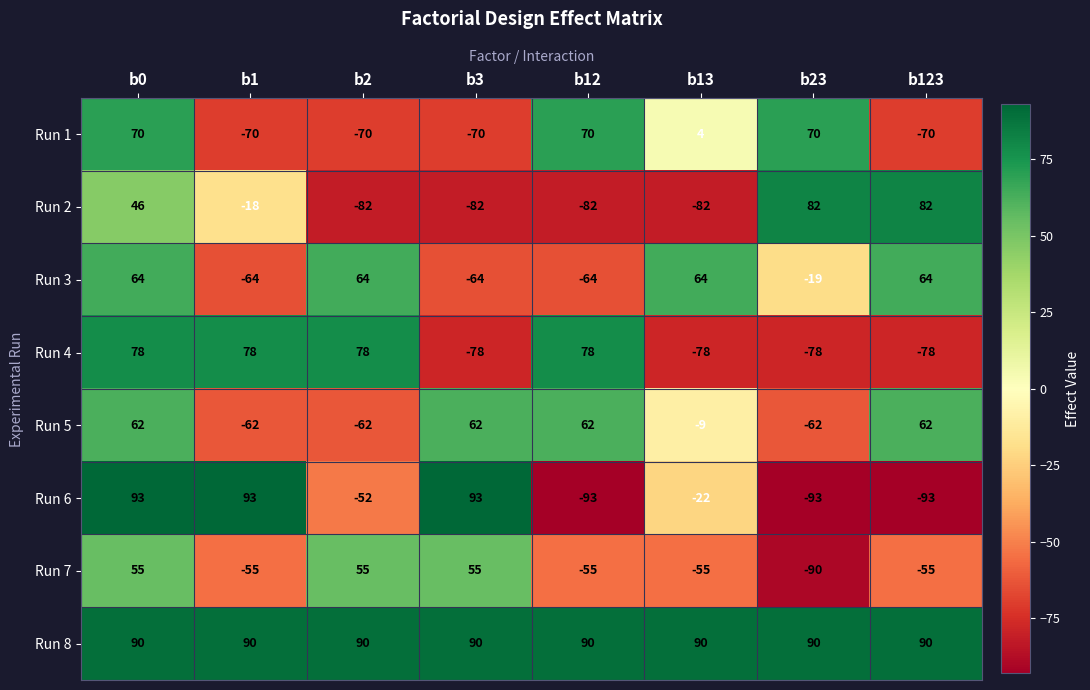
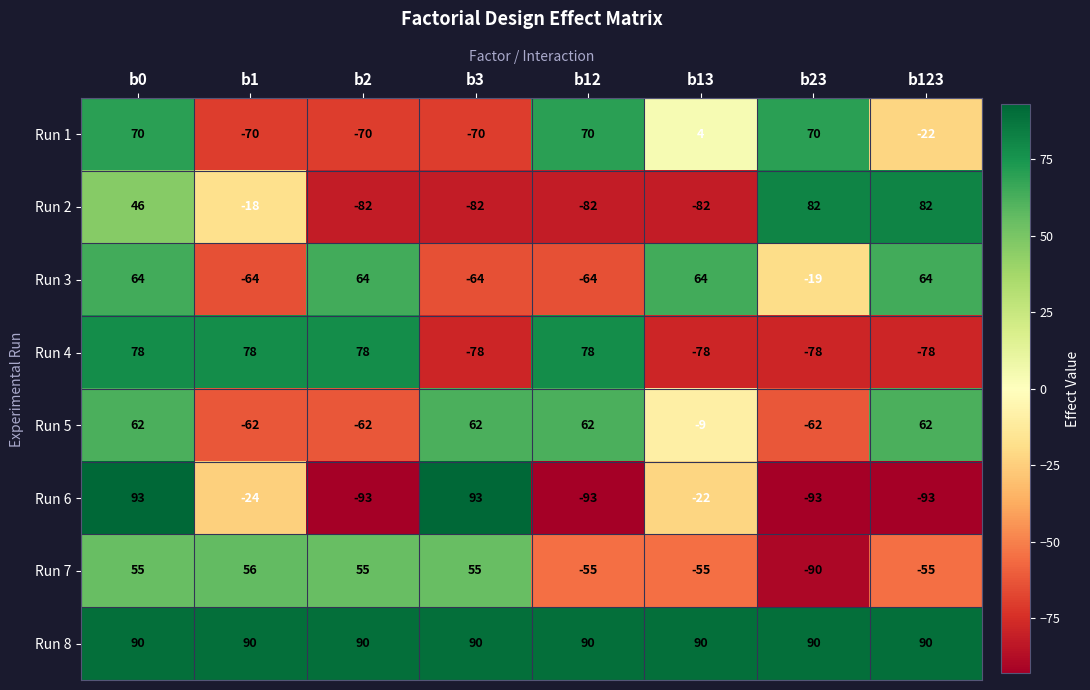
  {
    "Run 1": {
      "b0": 70,
      "b1": -70,
      "b2": -70,
      "b3": -70,
      "b12": 70,
      "b13": 4,
      "b23": 70,
-     "b123": -70
+     "b123": -22
    },
    "Run 2": {
      "b0": 46,
      "b1": -18,
      "b2": -82,
      "b3": -82,
      "b12": -82,
      "b13": -82,
      "b23": 82,
      "b123": 82
    },
    "Run 3": {
      "b0": 64,
      "b1": -64,
      "b2": 64,
      "b3": -64,
      "b12": -64,
      "b13": 64,
      "b23": -19,
      "b123": 64
    },
    "Run 4": {
      "b0": 78,
      "b1": 78,
      "b2": 78,
      "b3": -78,
      "b12": 78,
      "b13": -78,
      "b23": -78,
      "b123": -78
    },
    "Run 5": {
      "b0": 62,
      "b1": -62,
      "b2": -62,
      "b3": 62,
      "b12": 62,
      "b13": -9,
      "b23": -62,
      "b123": 62
    },
    "Run 6": {
      "b0": 93,
-     "b1": 93,
-     "b2": -52,
+     "b1": -24,
+     "b2": -93,
      "b3": 93,
      "b12": -93,
      "b13": -22,
      "b23": -93,
      "b123": -93
    },
    "Run 7": {
      "b0": 55,
-     "b1": -55,
+     "b1": 56,
      "b2": 55,
      "b3": 55,
      "b12": -55,
      "b13": -55,
      "b23": -90,
      "b123": -55
    },
    "Run 8": {
      "b0": 90,
      "b1": 90,
      "b2": 90,
      "b3": 90,
      "b12": 90,
      "b13": 90,
      "b23": 90,
      "b123": 90
    }
  }
